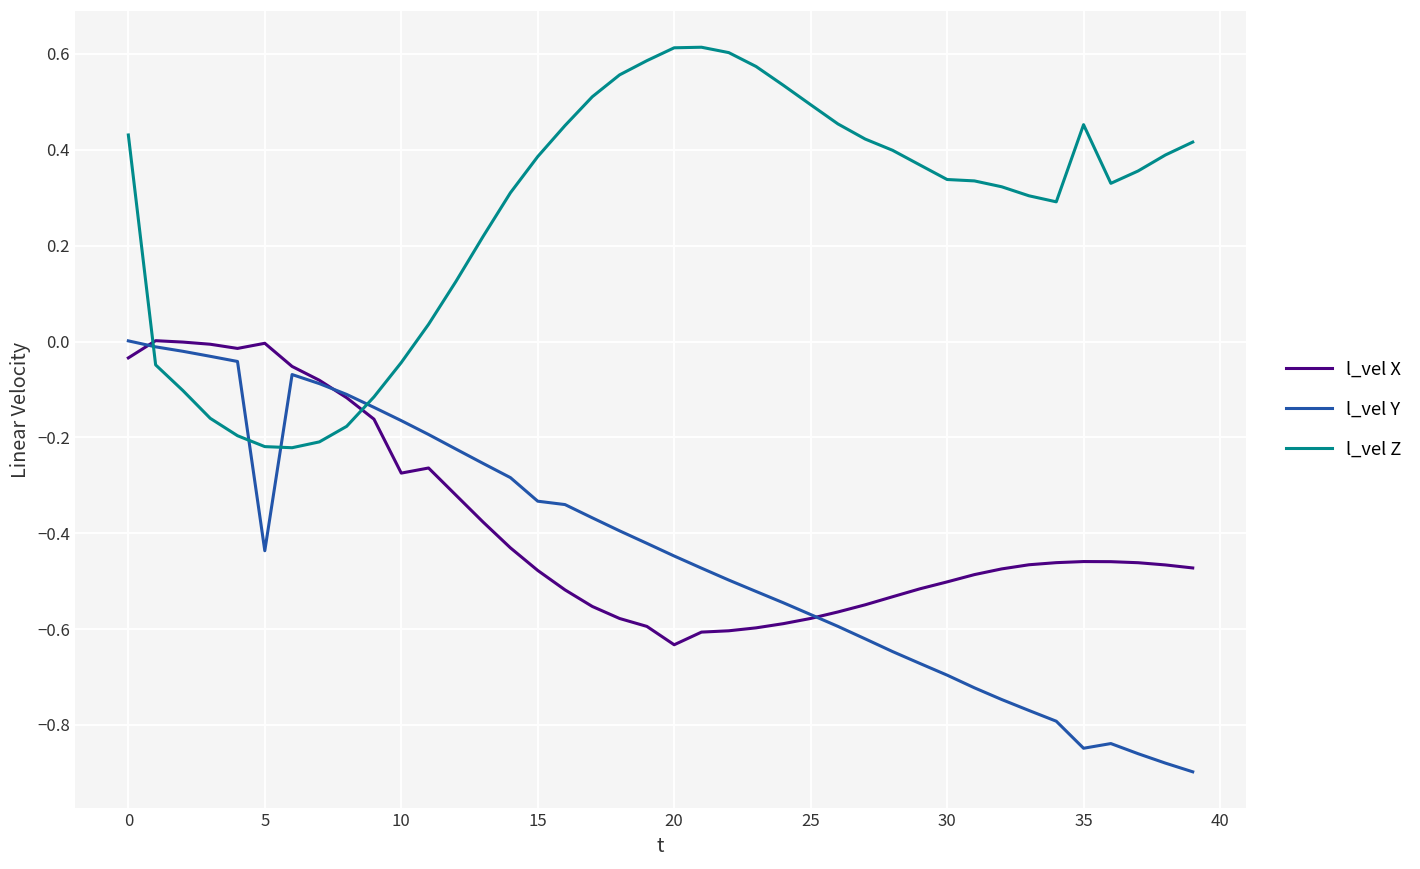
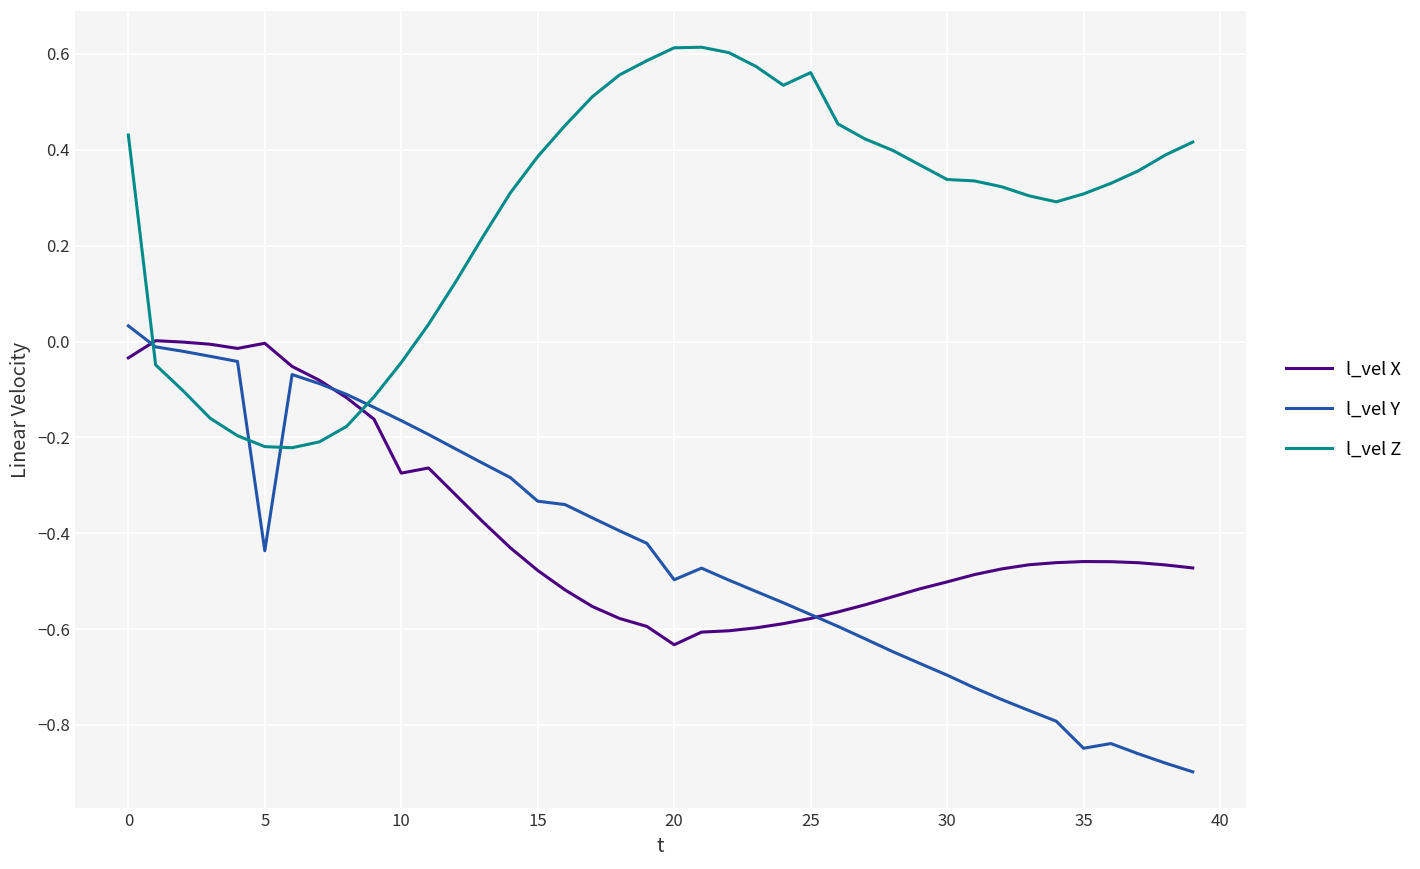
  {
    "l_vel X": {
      "0": -0.03,
      "5": 0.00,
      "10": -0.27,
      "15": -0.48,
      "20": -0.63,
      "25": -0.58,
      "30": -0.50,
      "35": -0.46
    },
    "l_vel Y": {
-     "0": 0.00,
+     "0": 0.03,
      "5": -0.44,
      "10": -0.16,
      "15": -0.33,
-     "20": -0.45,
+     "20": -0.50,
      "25": -0.57,
      "30": -0.70,
      "35": -0.85
    },
    "l_vel Z": {
      "0": 0.43,
      "5": -0.22,
      "10": -0.04,
      "15": 0.39,
      "20": 0.61,
-     "25": 0.49,
+     "25": 0.56,
      "30": 0.34,
-     "35": 0.45
+     "35": 0.31
    }
  }
